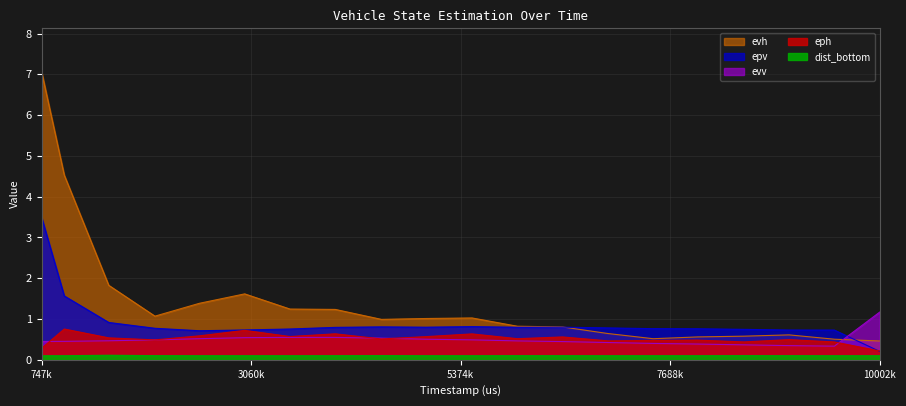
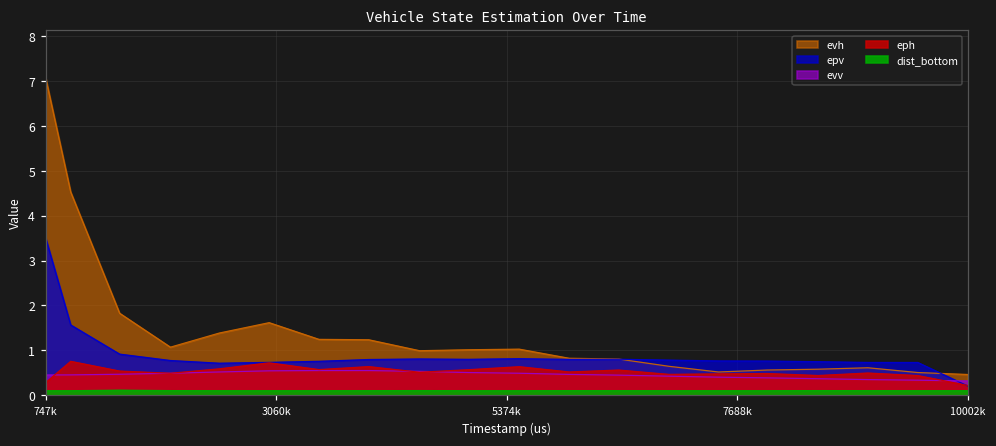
  {
    "evh": {
      "747k": 7.1,
      "10002k": 0.5
    },
    "epv": {
      "747k": 3.5
    },
    "evv": {
      "747k": 0.5,
-     "10002k": 1.2
+     "10002k": 0.3
    },
    "eph": {
      "747k": 0.3
    },
    "dist_bottom": {
      "747k": 0.1,
      "10002k": 0.1
    }
  }
